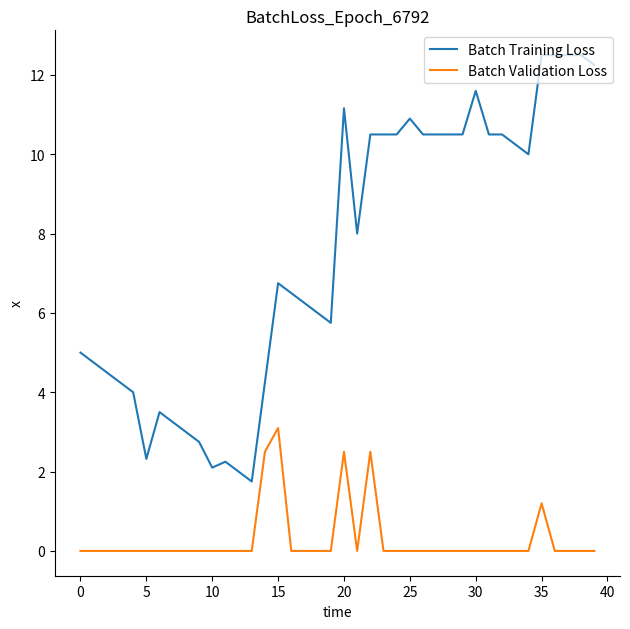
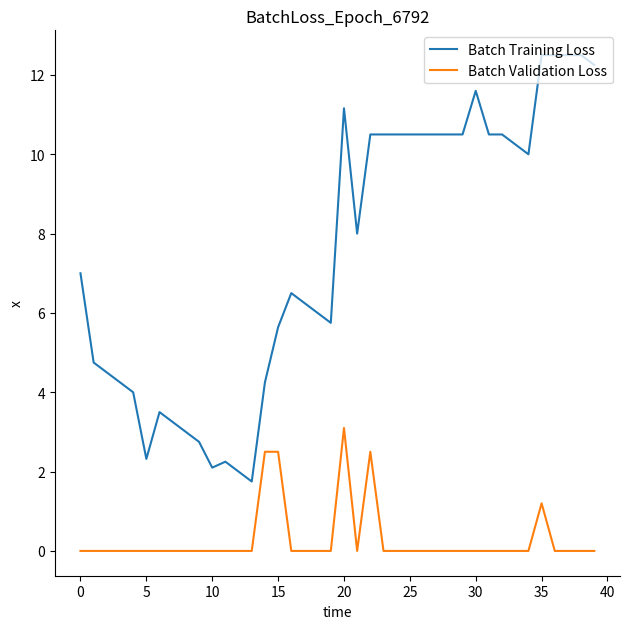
  {
    "Batch Training Loss": {
-     "0": 5,
+     "0": 7,
      "5": 2.3,
      "10": 2.1,
-     "15": 6.8,
+     "15": 5.6,
      "20": 11.2,
-     "25": 10.9,
+     "25": 10.5,
      "30": 11.6
    },
    "Batch Validation Loss": {
      "0": 0.0,
      "5": 0.0,
      "10": 0.0,
-     "15": 3.1,
-     "20": 2.5,
+     "15": 2.5,
+     "20": 3.1,
      "25": 0.0,
      "30": 0.0,
      "35": 1.2
    }
  }
